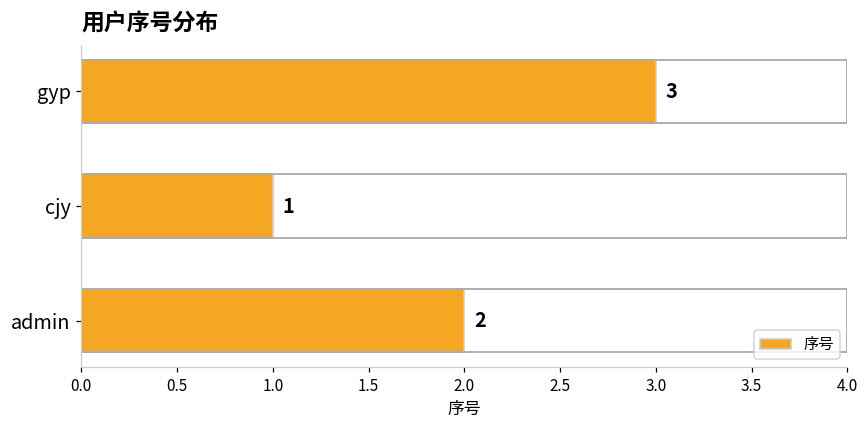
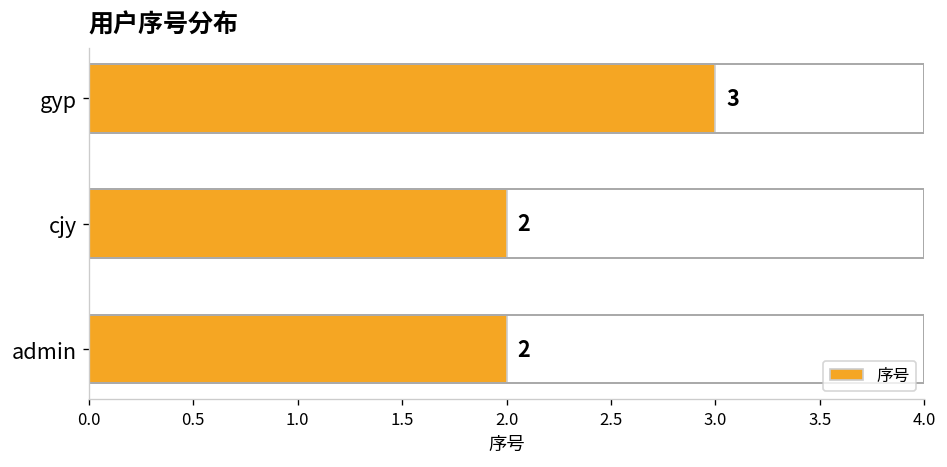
  {
    "gyp": 3,
-   "cjy": 1,
+   "cjy": 2,
    "admin": 2
  }
